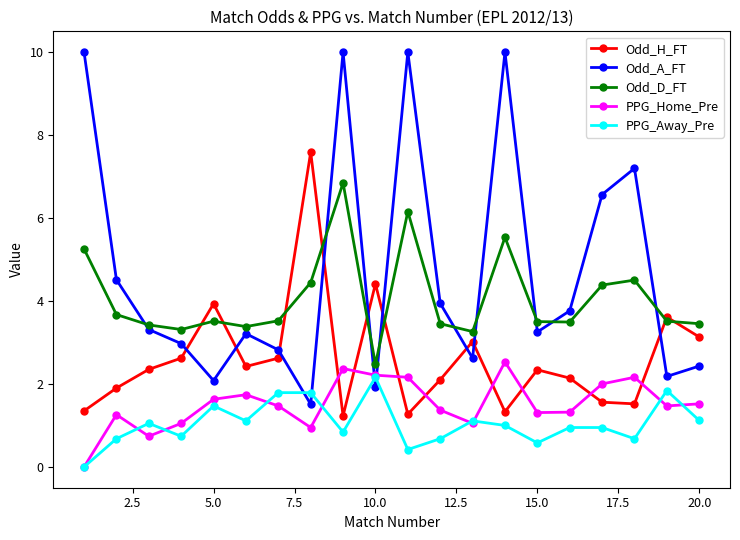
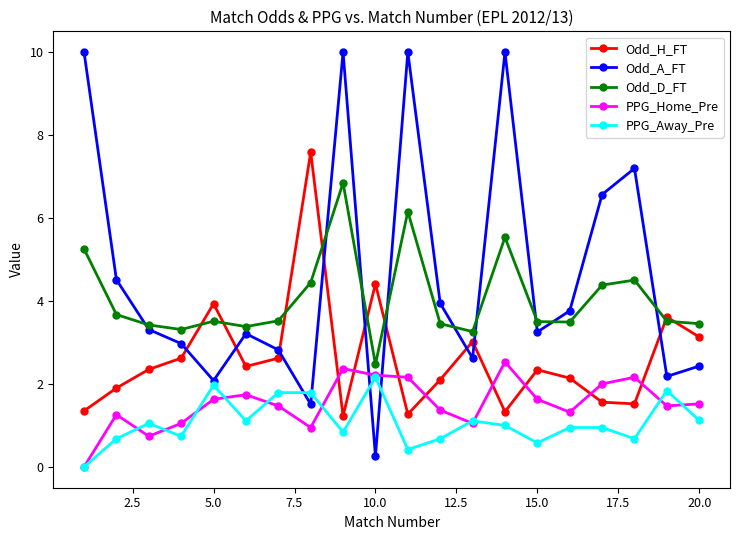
  {
    "Odd_H_FT": {
      "5.0": 3.9,
      "10.0": 4.4,
      "15.0": 2.3,
      "20.0": 3.1
    },
    "Odd_A_FT": {
      "5.0": 2.1,
-     "10.0": 1.9,
+     "10.0": 0.3,
      "15.0": 3.3,
      "20.0": 2.4
    },
    "Odd_D_FT": {
      "5.0": 3.5,
      "10.0": 2.5,
      "15.0": 3.5,
      "20.0": 3.5
    },
    "PPG_Home_Pre": {
      "5.0": 1.6,
-     "15.0": 1.3,
+     "15.0": 1.6,
      "20.0": 1.5
    },
    "PPG_Away_Pre": {
-     "5.0": 1.5,
+     "5.0": 2.0,
      "15.0": 0.6,
      "20.0": 1.1
    }
  }
